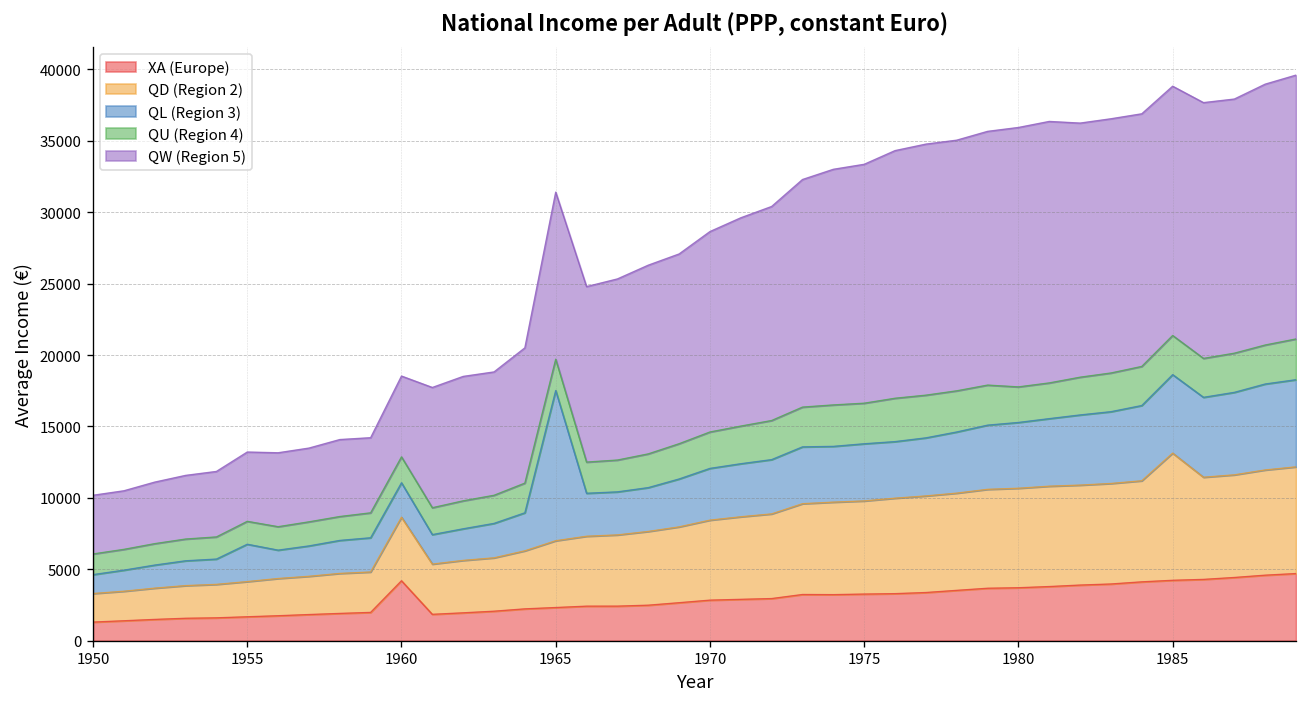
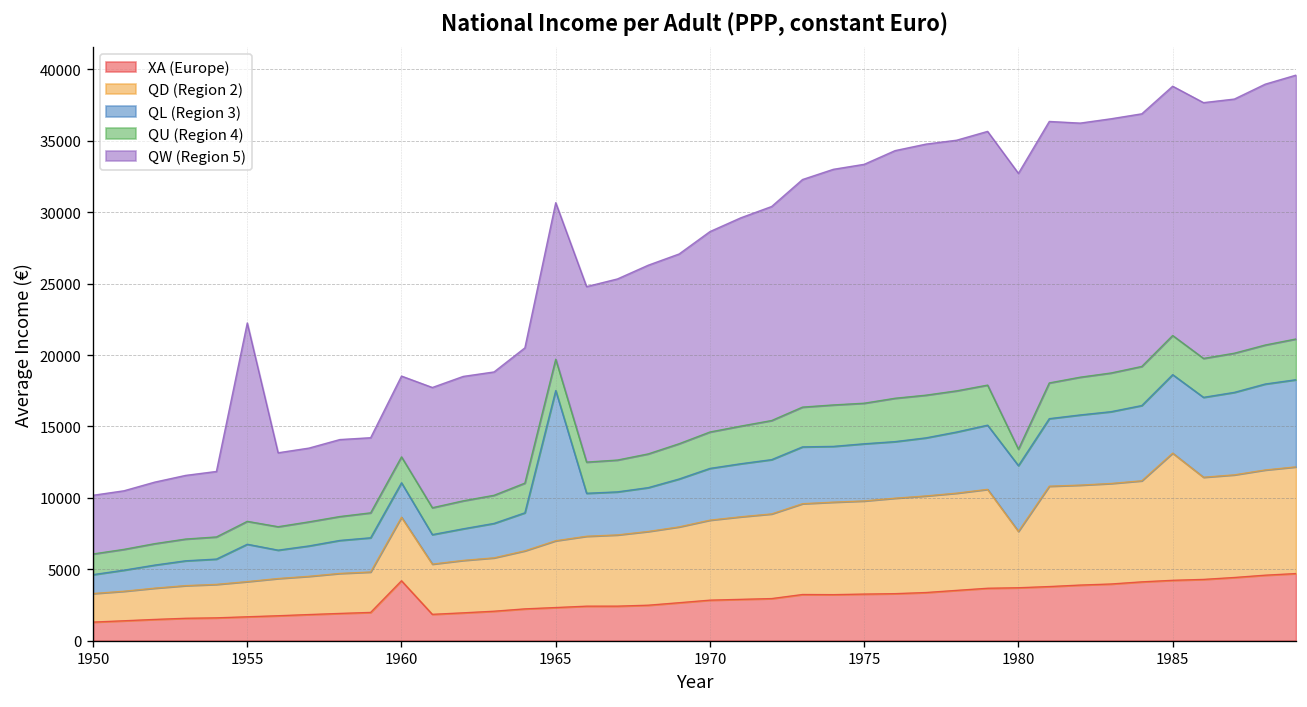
  {
    "XA (Europe)": {
      "1950": 1300,
      "1955": 1700,
      "1960": 4200,
      "1965": 2300,
      "1970": 2800,
      "1975": 3300,
      "1980": 3700,
      "1985": 4200
    },
    "QD (Region 2)": {
      "1950": 2000,
      "1955": 2500,
      "1960": 4400,
      "1965": 4700,
      "1970": 5600,
      "1975": 6500,
-     "1980": 7000,
+     "1980": 3900,
      "1985": 8900
    },
    "QL (Region 3)": {
      "1950": 1300,
      "1955": 2600,
      "1960": 2400,
      "1965": 10500,
      "1970": 3600,
      "1975": 4000,
      "1980": 4600,
      "1985": 5500
    },
    "QU (Region 4)": {
      "1950": 1400,
      "1955": 1600,
      "1960": 1800,
      "1965": 2200,
      "1970": 2500,
      "1975": 2800,
-     "1980": 2500,
+     "1980": 1100,
      "1985": 2700
    },
    "QW (Region 5)": {
      "1950": 4100,
-     "1955": 4900,
+     "1955": 13900,
      "1960": 5700,
-     "1965": 11700,
+     "1965": 11000,
      "1970": 14000,
      "1975": 16700,
-     "1980": 18200,
+     "1980": 19300,
      "1985": 17500
    }
  }
